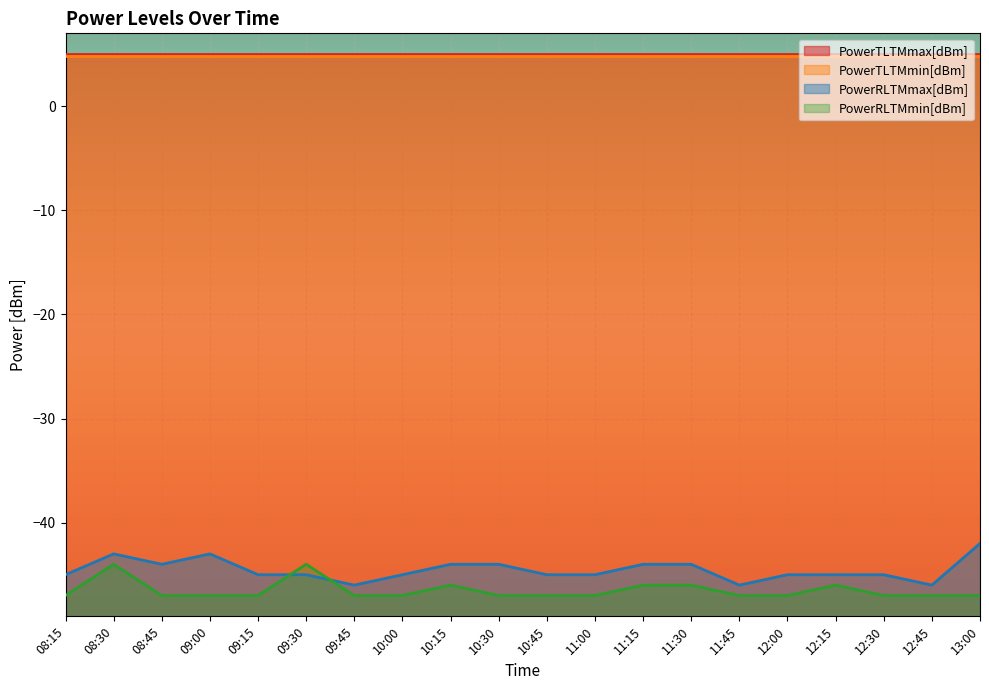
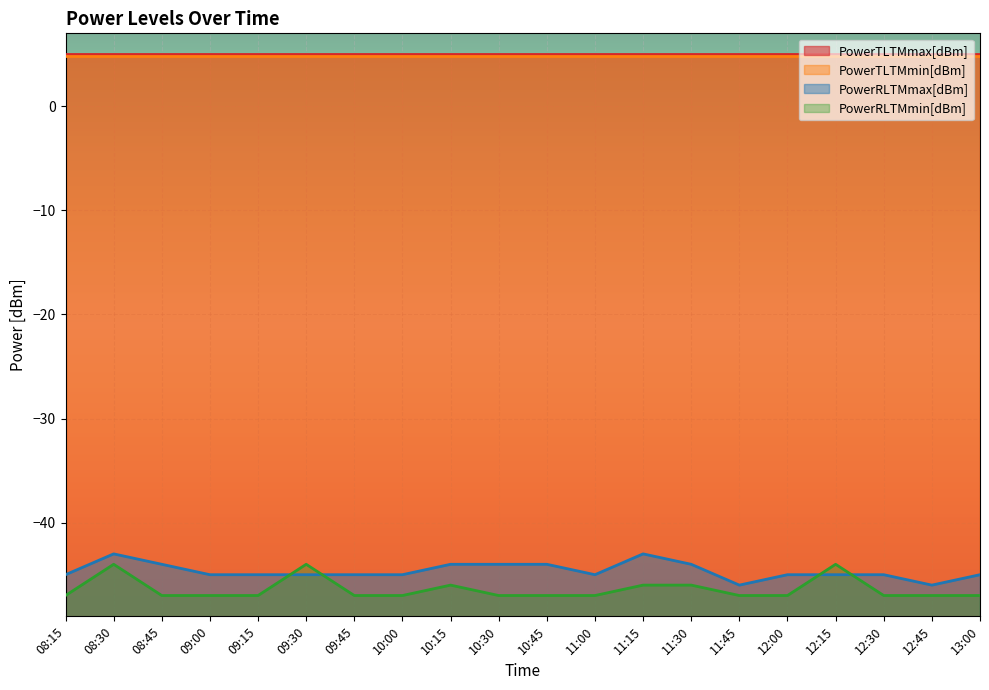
  {
    "PowerRLTMmax[dBm]": {
      "08:15": -45,
      "08:30": -43,
      "08:45": -44,
-     "09:00": -43,
+     "09:00": -45,
      "09:15": -45,
      "09:30": -45,
-     "09:45": -46,
+     "09:45": -45,
      "10:00": -45,
      "10:15": -44,
      "10:30": -44,
-     "10:45": -45,
+     "10:45": -44,
      "11:00": -45,
-     "11:15": -44,
+     "11:15": -43,
      "11:30": -44,
      "11:45": -46,
      "12:00": -45,
      "12:15": -45,
      "12:30": -45,
      "12:45": -46,
-     "13:00": -42
+     "13:00": -45
    },
    "PowerRLTMmin[dBm]": {
      "08:15": -47,
      "08:30": -44,
      "08:45": -47,
      "09:00": -47,
      "09:15": -47,
      "09:30": -44,
      "09:45": -47,
      "10:00": -47,
      "10:15": -46,
      "10:30": -47,
      "10:45": -47,
      "11:00": -47,
      "11:15": -46,
      "11:30": -46,
      "11:45": -47,
      "12:00": -47,
-     "12:15": -46,
+     "12:15": -44,
      "12:30": -47,
      "12:45": -47,
      "13:00": -47
    }
  }
